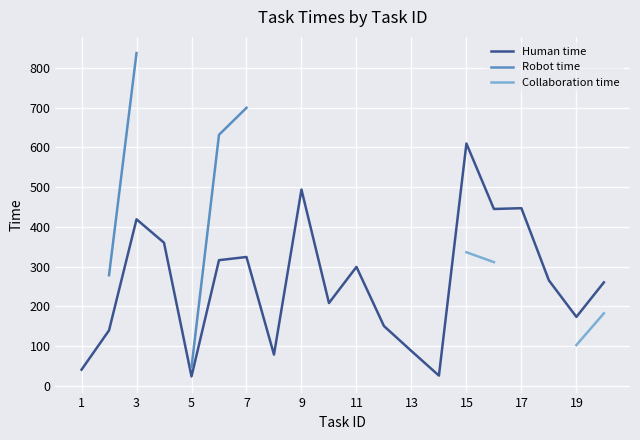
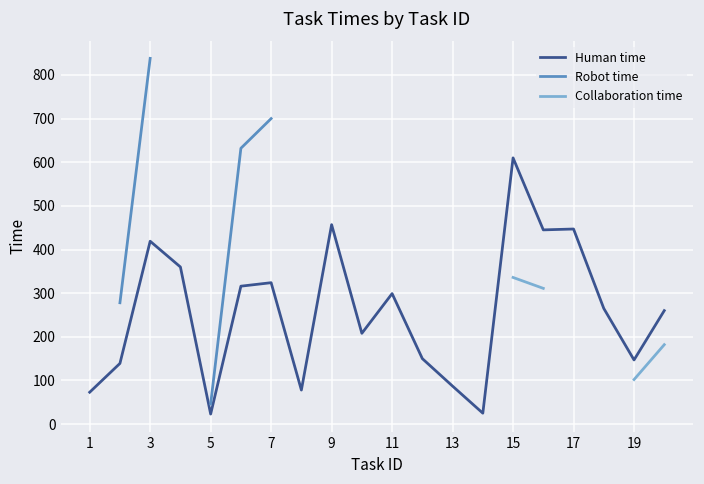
  {
    "Human time": {
-     "1": 40,
+     "1": 70,
      "3": 420,
      "5": 20,
      "7": 320,
-     "9": 490,
+     "9": 460,
      "11": 300,
      "13": 90,
      "15": 610,
      "17": 450,
-     "19": 170
+     "19": 150
    }
  }
